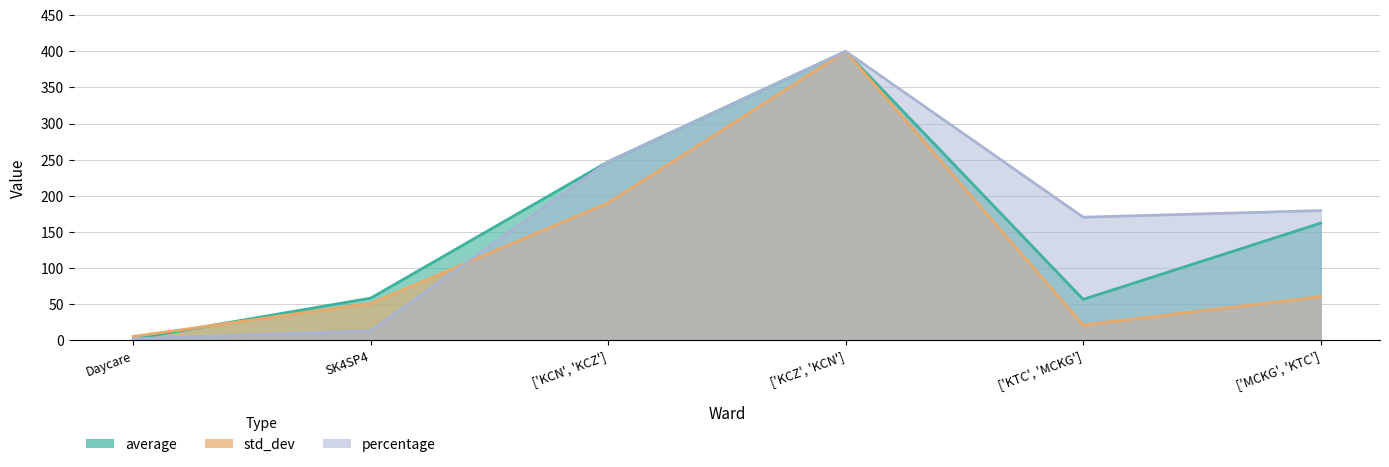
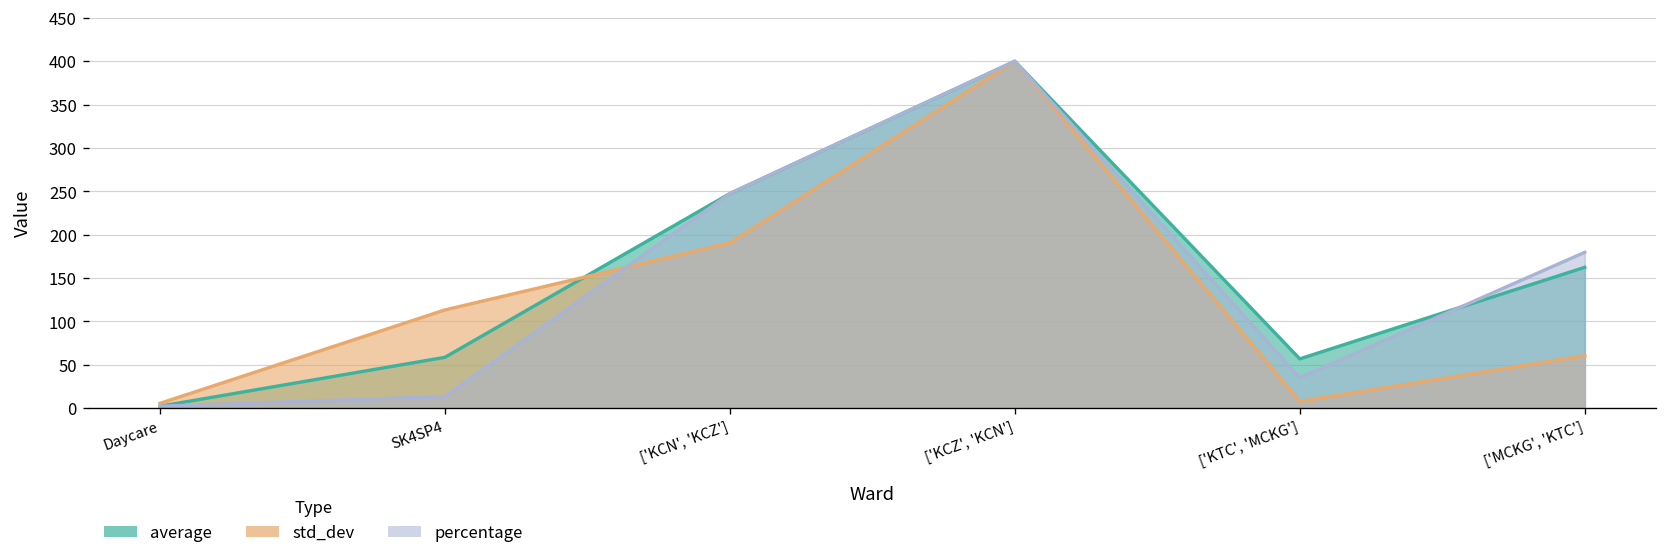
  {
    "average": {
      "SK4SP4": 60,
      "['KTC', 'MCKG']": 60,
      "['MCKG', 'KTC']": 160
    },
    "std_dev": {
-     "SK4SP4": 50,
+     "SK4SP4": 110,
      "['KCN', 'KCZ']": 190,
-     "['KTC', 'MCKG']": 20,
+     "['KTC', 'MCKG']": 10,
      "['MCKG', 'KTC']": 60
    },
    "percentage": {
      "SK4SP4": 10,
-     "['KTC', 'MCKG']": 170,
+     "['KTC', 'MCKG']": 30,
      "['MCKG', 'KTC']": 180
    }
  }
